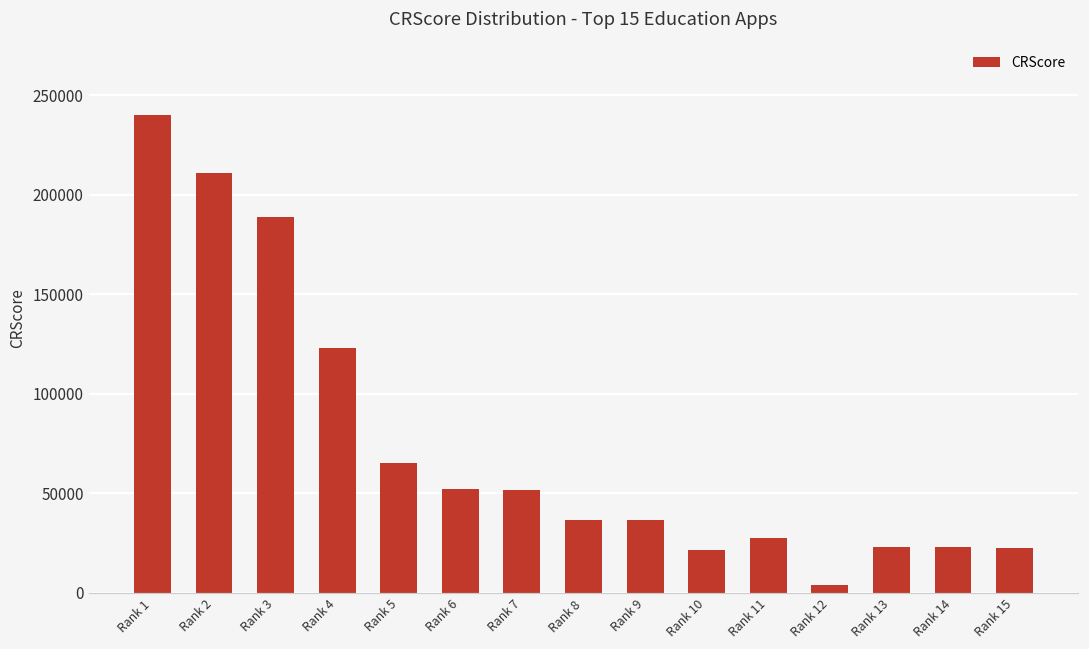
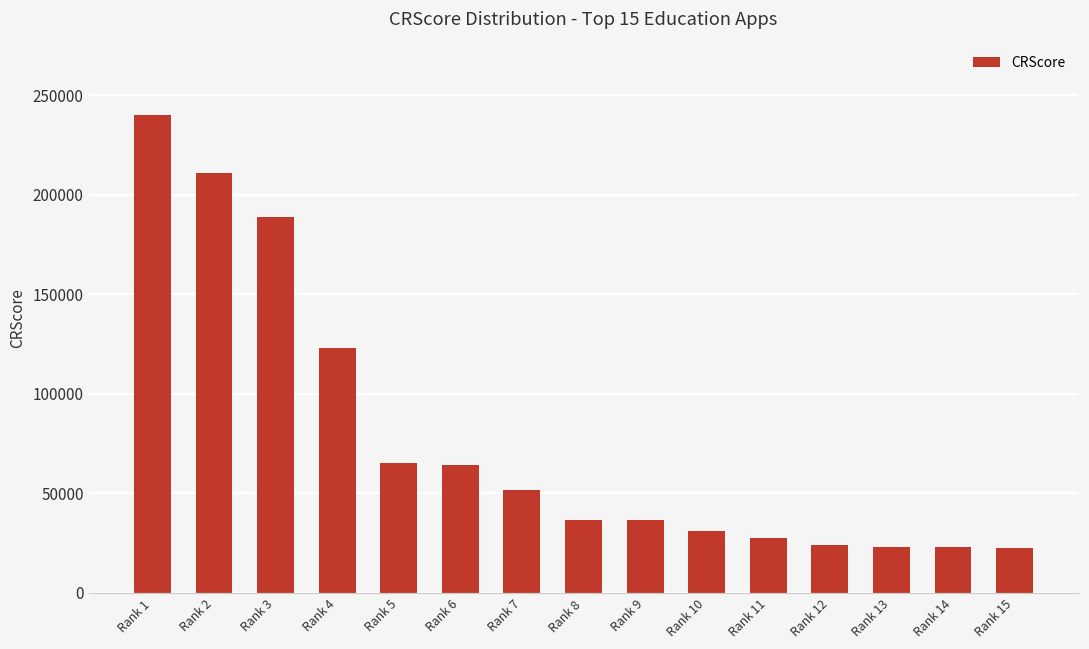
  {
    "Rank 1": 240000,
    "Rank 2": 211000,
    "Rank 3": 189000,
    "Rank 4": 123000,
    "Rank 5": 65000,
-   "Rank 6": 52000,
+   "Rank 6": 64000,
    "Rank 7": 52000,
    "Rank 8": 37000,
    "Rank 9": 37000,
-   "Rank 10": 22000,
+   "Rank 10": 31000,
    "Rank 11": 28000,
-   "Rank 12": 4000,
+   "Rank 12": 24000,
    "Rank 13": 23000,
    "Rank 14": 23000,
    "Rank 15": 23000
  }
